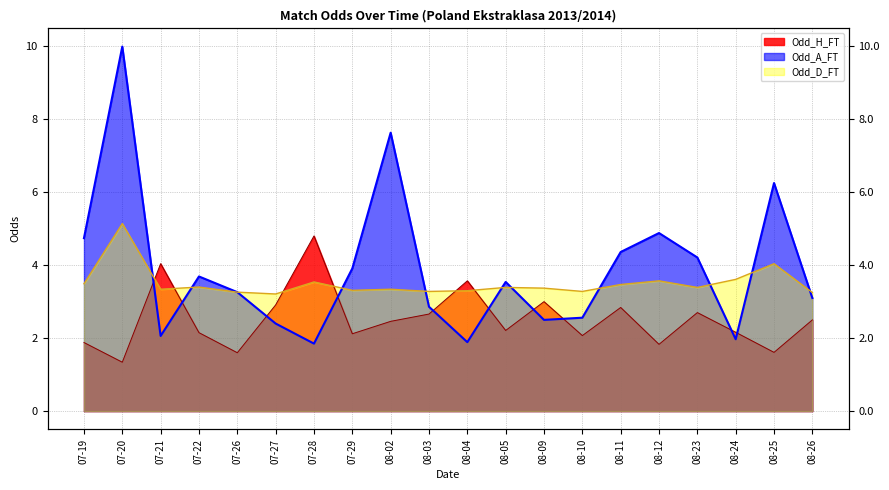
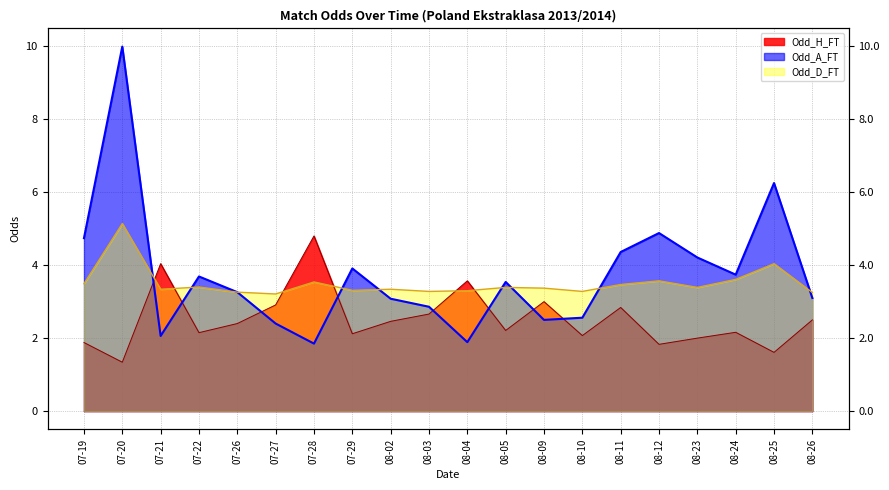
  {
    "Odd_H_FT": {
      "07-19": 1.9,
      "07-20": 1.3,
      "07-21": 4.0,
      "07-22": 2.2,
-     "07-26": 1.6,
+     "07-26": 2.4,
      "07-27": 2.9,
      "07-28": 4.8,
      "07-29": 2.1,
      "08-02": 2.5,
      "08-03": 2.7,
      "08-04": 3.6,
      "08-05": 2.2,
      "08-09": 3.0,
      "08-10": 2.1,
      "08-11": 2.8,
      "08-12": 1.8,
-     "08-23": 2.7,
+     "08-23": 2.0,
      "08-24": 2.2,
      "08-25": 1.6,
      "08-26": 2.5
    },
    "Odd_A_FT": {
      "07-19": 4.7,
      "07-20": 10.0,
      "07-21": 2.1,
      "07-22": 3.7,
      "07-27": 2.4,
      "07-28": 1.9,
      "07-29": 3.9,
-     "08-02": 7.6,
+     "08-02": 3.1,
      "08-03": 2.9,
      "08-04": 1.9,
      "08-05": 3.5,
      "08-09": 2.5,
      "08-10": 2.6,
      "08-11": 4.4,
      "08-12": 4.9,
      "08-23": 4.2,
-     "08-24": 2.0,
+     "08-24": 3.7,
      "08-25": 6.3,
      "08-26": 3.1
    },
    "Odd_D_FT": {
      "07-19": 3.5,
      "07-20": 5.1,
      "07-21": 3.3,
      "07-22": 3.4,
      "07-27": 3.2,
      "07-28": 3.5,
      "07-29": 3.3,
      "08-02": 3.3,
      "08-03": 3.3,
      "08-04": 3.3,
      "08-05": 3.4,
      "08-09": 3.4,
      "08-10": 3.3,
      "08-11": 3.5,
      "08-12": 3.6,
      "08-23": 3.4,
      "08-24": 3.6,
      "08-25": 4.0,
      "08-26": 3.3
    }
  }
